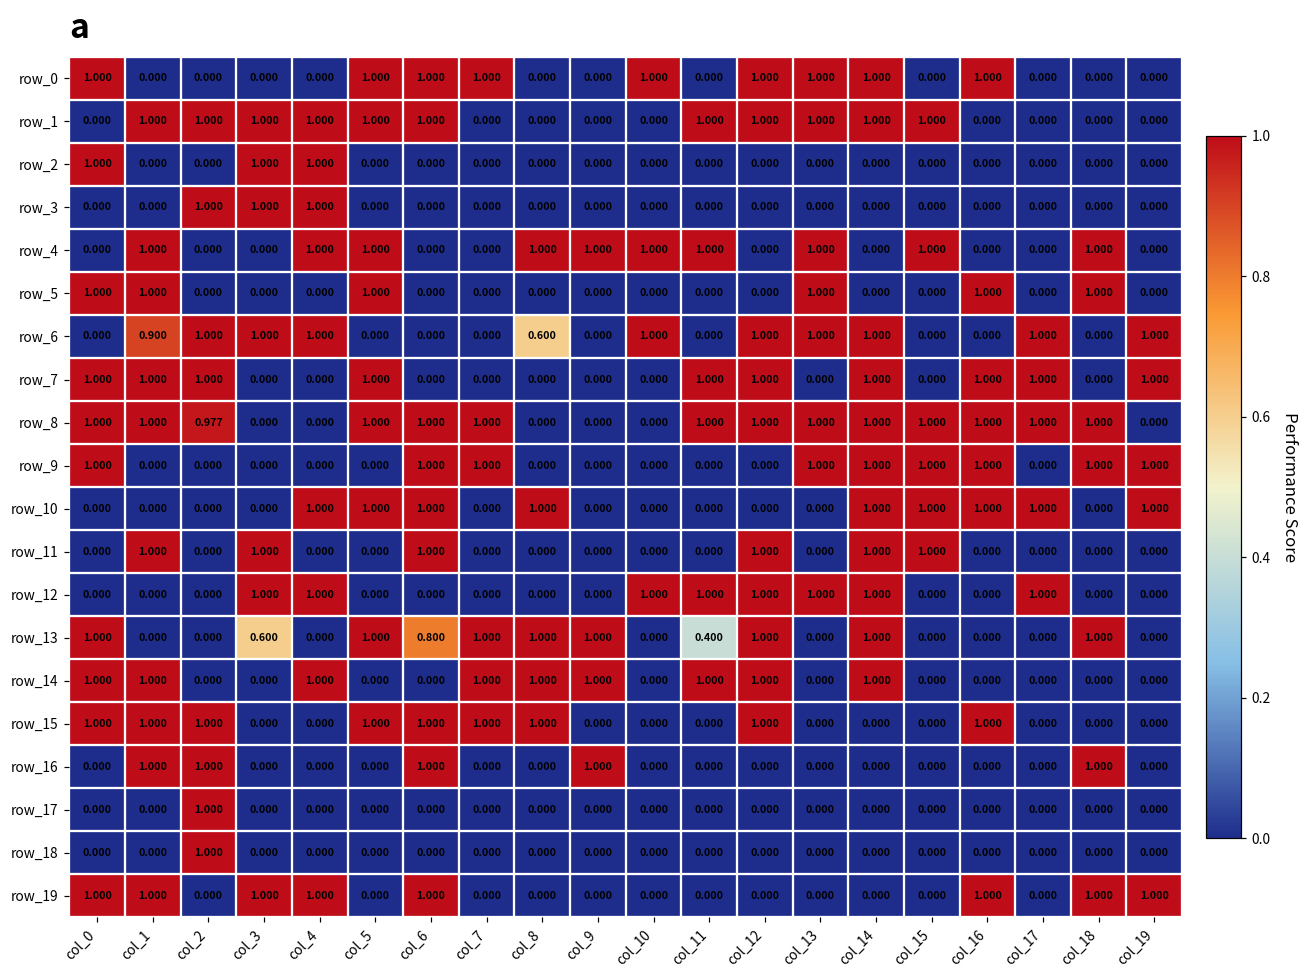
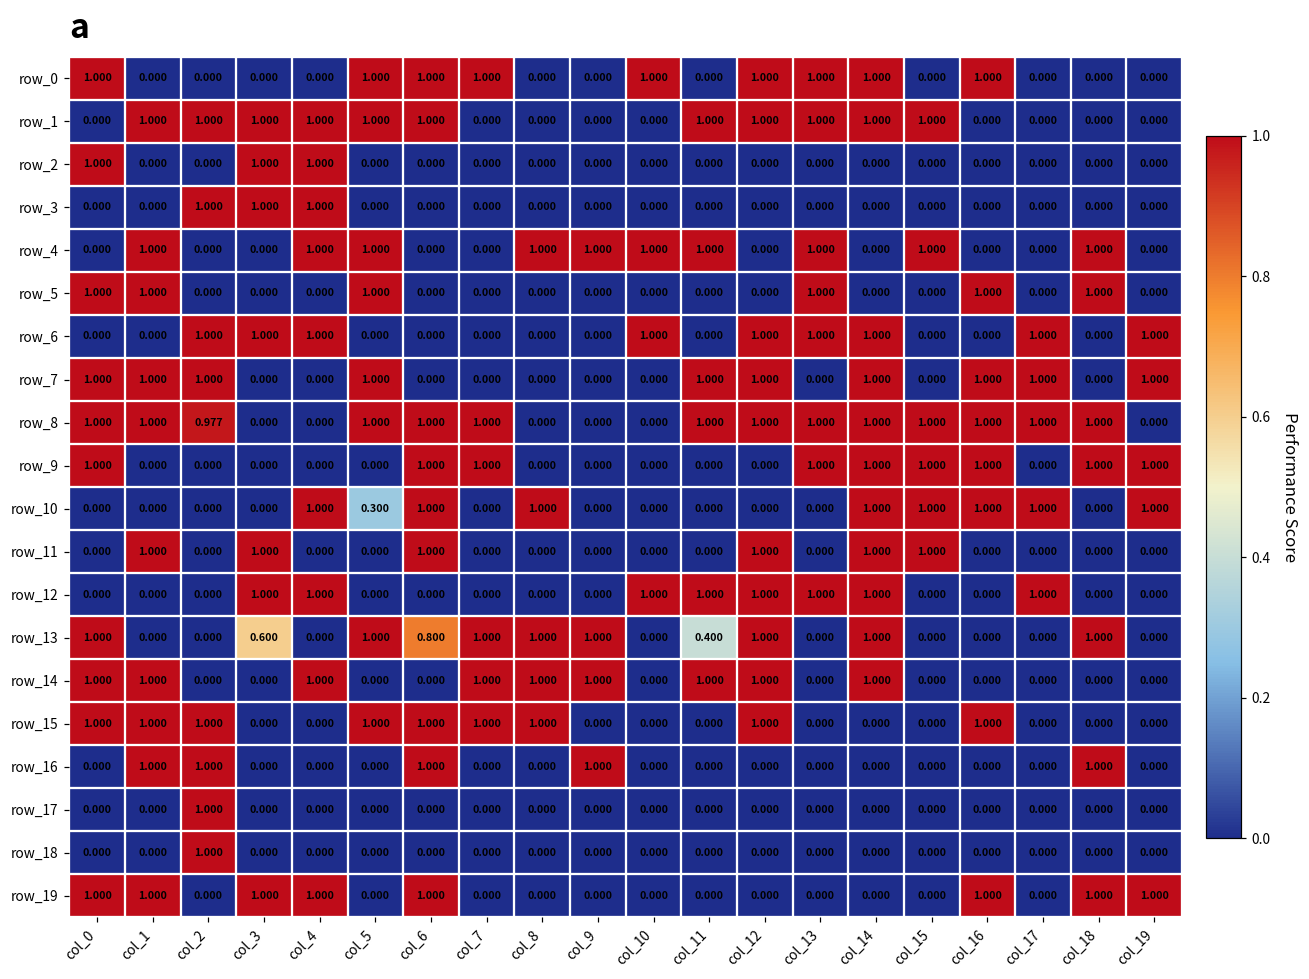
  {
    "row_6": {
      "col_0": 0.000,
-     "col_1": 0.900,
+     "col_1": 0.000,
      "col_2": 1.000,
      "col_3": 1.000,
      "col_4": 1.000,
      "col_5": 0.000,
      "col_6": 0.000,
      "col_7": 0.000,
-     "col_8": 0.600,
+     "col_8": 0.000,
      "col_9": 0.000,
      "col_10": 1.000,
      "col_11": 0.000,
      "col_12": 1.000,
      "col_13": 1.000,
      "col_14": 1.000,
      "col_15": 0.000,
      "col_16": 0.000,
      "col_17": 1.000,
      "col_18": 0.000,
      "col_19": 1.000
    },
    "row_10": {
      "col_0": 0.000,
      "col_1": 0.000,
      "col_2": 0.000,
      "col_3": 0.000,
      "col_4": 1.000,
-     "col_5": 1.000,
+     "col_5": 0.300,
      "col_6": 1.000,
      "col_7": 0.000,
      "col_8": 1.000,
      "col_9": 0.000,
      "col_10": 0.000,
      "col_11": 0.000,
      "col_12": 0.000,
      "col_13": 0.000,
      "col_14": 1.000,
      "col_15": 1.000,
      "col_16": 1.000,
      "col_17": 1.000,
      "col_18": 0.000,
      "col_19": 1.000
    }
  }
